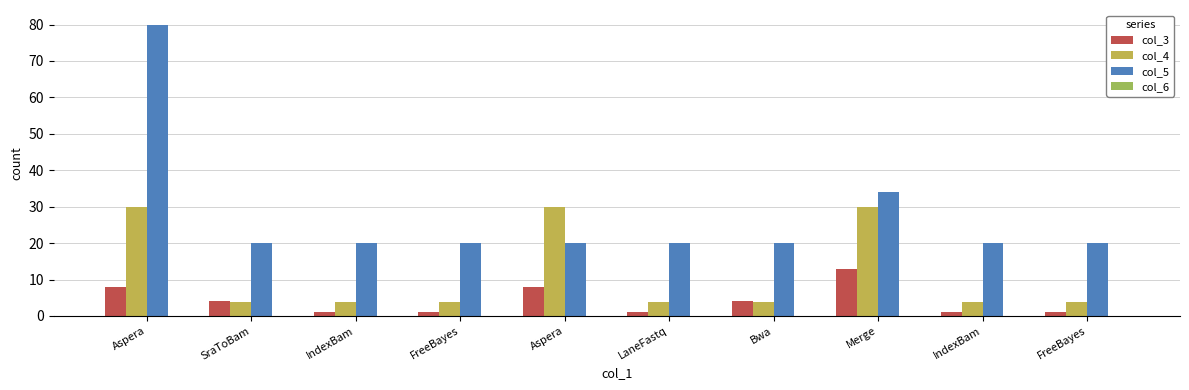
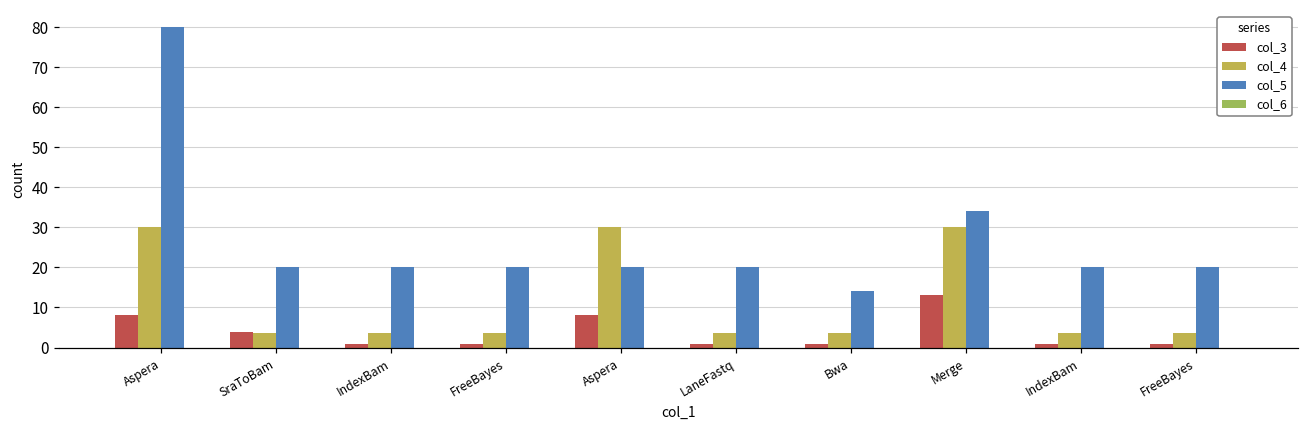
  {
    "col_3": {
      "SraToBam": 4,
      "LaneFastq": 1,
-     "Bwa": 4,
+     "Bwa": 1,
      "Merge": 13
    },
    "col_5": {
      "SraToBam": 20,
      "LaneFastq": 20,
-     "Bwa": 20,
+     "Bwa": 14,
      "Merge": 34
    }
  }
